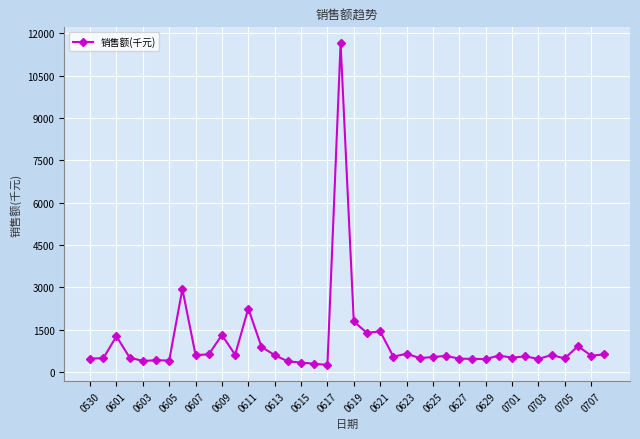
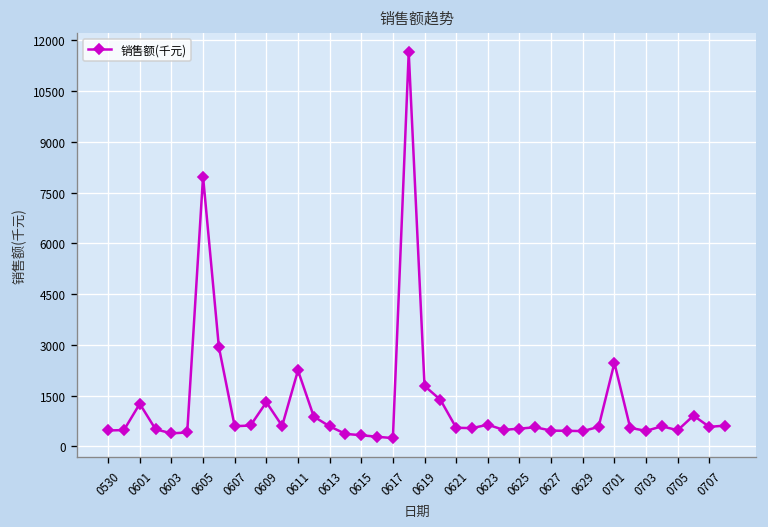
  {
    "0530": 500,
    "0601": 1300,
    "0603": 400,
-   "0605": 400,
+   "0605": 8000,
    "0607": 600,
    "0609": 1300,
    "0611": 2200,
    "0613": 600,
    "0615": 300,
    "0617": 200,
    "0619": 1800,
-   "0621": 1400,
+   "0621": 600,
    "0623": 600,
    "0625": 500,
    "0627": 500,
    "0629": 500,
-   "0701": 500,
+   "0701": 2500,
    "0703": 500,
    "0705": 500,
    "0707": 600
  }
